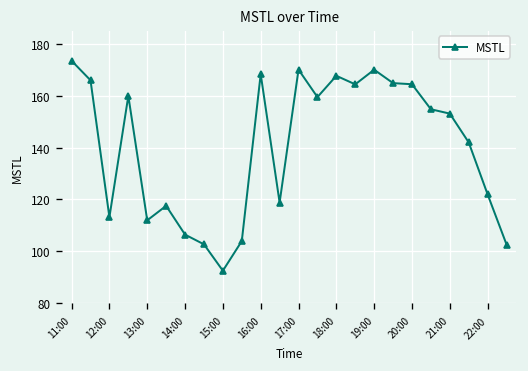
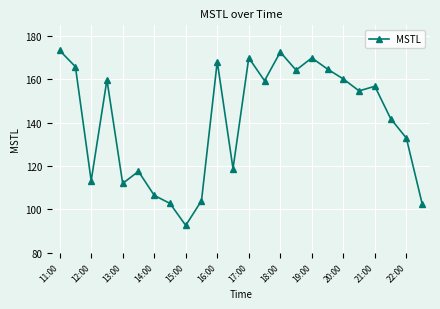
  {
    "11:00": 173,
    "12:00": 113,
    "13:00": 112,
    "14:00": 106,
    "15:00": 93,
    "16:00": 168,
    "17:00": 170,
-   "18:00": 168,
+   "18:00": 173,
    "19:00": 170,
-   "20:00": 164,
-   "21:00": 153,
-   "22:00": 122
+   "20:00": 160,
+   "21:00": 157,
+   "22:00": 133
  }
